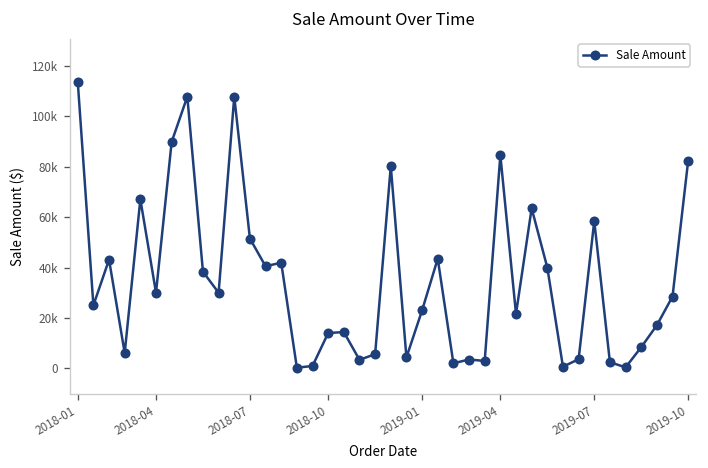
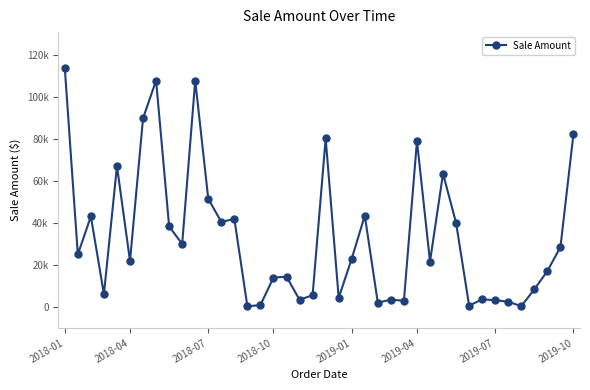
  {
    "2018-01": 114000,
-   "2018-04": 30000,
+   "2018-04": 22000,
    "2018-07": 52000,
    "2018-10": 14000,
    "2019-01": 23000,
-   "2019-04": 85000,
-   "2019-07": 58000,
+   "2019-04": 79000,
+   "2019-07": 3000,
    "2019-10": 82000
  }
